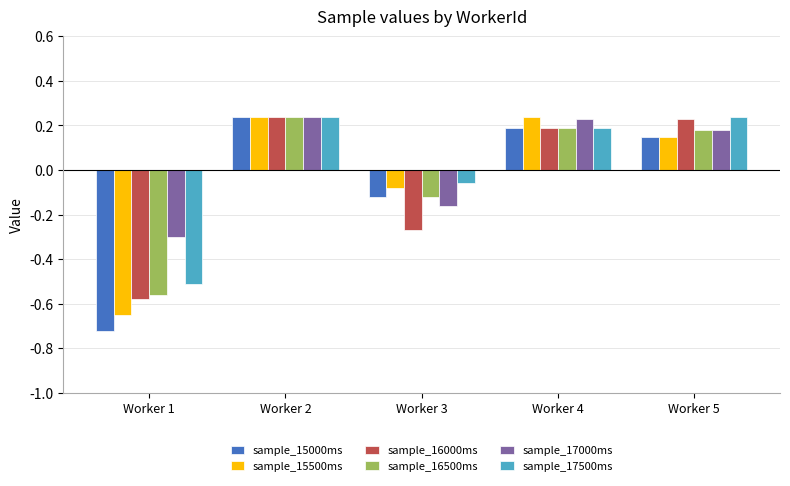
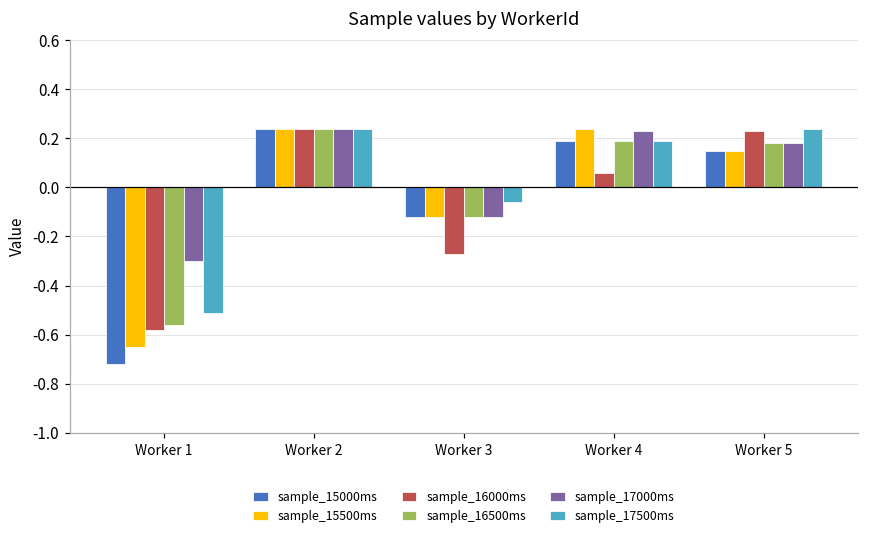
  {
    "sample_15500ms": {
      "Worker 1": -0.65,
      "Worker 2": 0.24,
-     "Worker 3": -0.08,
+     "Worker 3": -0.12,
      "Worker 4": 0.24,
      "Worker 5": 0.15
    },
    "sample_16000ms": {
      "Worker 1": -0.58,
      "Worker 2": 0.24,
      "Worker 3": -0.27,
-     "Worker 4": 0.19,
+     "Worker 4": 0.06,
      "Worker 5": 0.23
    },
    "sample_16500ms": {
      "Worker 1": -0.56,
      "Worker 2": 0.24,
      "Worker 3": -0.12,
      "Worker 4": 0.19,
      "Worker 5": 0.18
    },
    "sample_17000ms": {
      "Worker 1": -0.30,
      "Worker 2": 0.24,
-     "Worker 3": -0.16,
+     "Worker 3": -0.12,
      "Worker 4": 0.23,
      "Worker 5": 0.18
    }
  }
